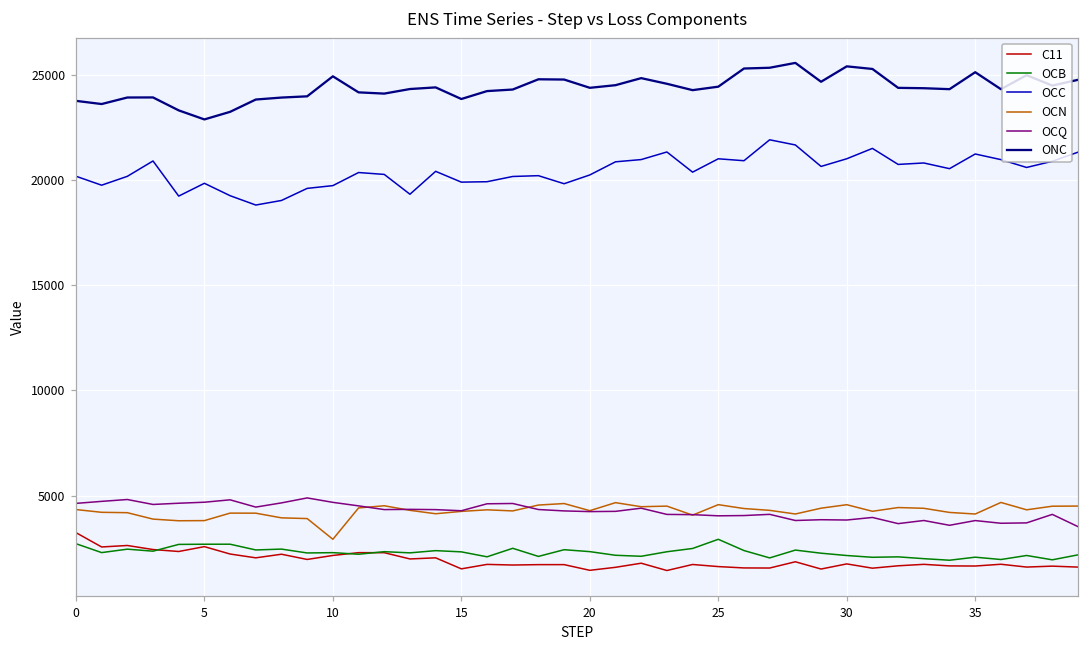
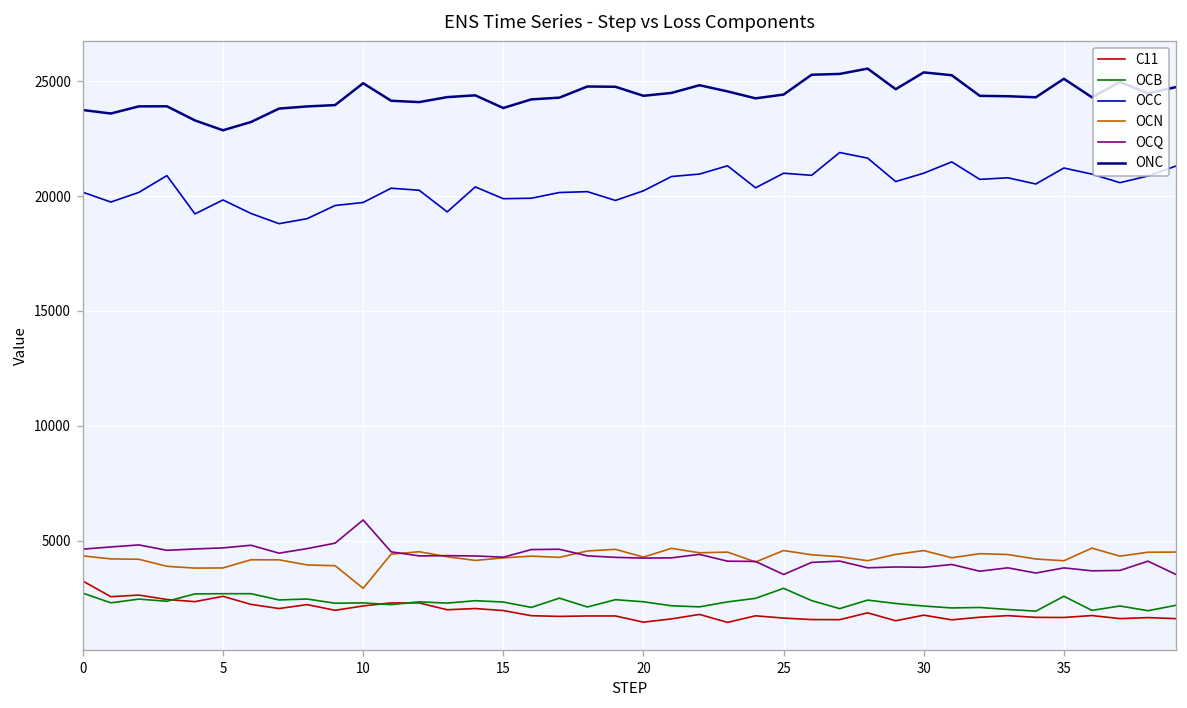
  {
    "C11": {
      "0": 3200,
      "10": 2200,
-     "15": 1500,
+     "15": 2000,
      "20": 1500,
      "25": 1600,
      "30": 1800,
      "35": 1700
    },
    "OCB": {
      "0": 2700,
      "10": 2300,
      "15": 2300,
      "20": 2300,
      "25": 2900,
      "30": 2200,
-     "35": 2100
+     "35": 2600
    },
    "OCC": {
      "0": 20200,
      "5": 19800,
      "10": 19700,
      "15": 19900,
      "20": 20200,
      "25": 21000,
      "30": 21000,
      "35": 21200
    },
    "OCN": {
      "0": 4300,
      "5": 3800,
      "10": 2900,
      "25": 4600,
      "30": 4600,
      "35": 4100
    },
    "OCQ": {
      "0": 4600,
      "5": 4700,
-     "10": 4700,
-     "25": 4000,
+     "10": 5900,
+     "25": 3500,
      "30": 3800,
      "35": 3800
    },
    "ONC": {
      "0": 23700,
      "5": 22900,
      "10": 24900,
      "15": 23800,
      "20": 24400,
      "25": 24400,
      "30": 25400,
      "35": 25100
    }
  }
